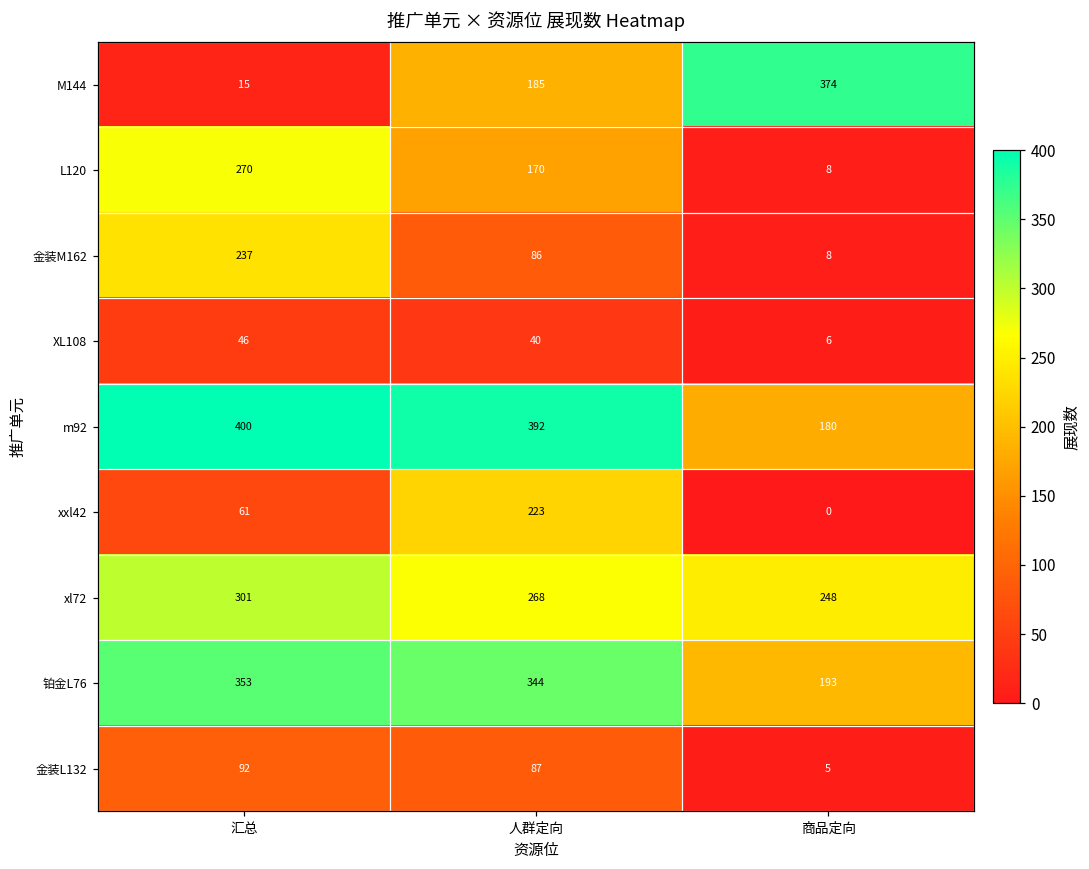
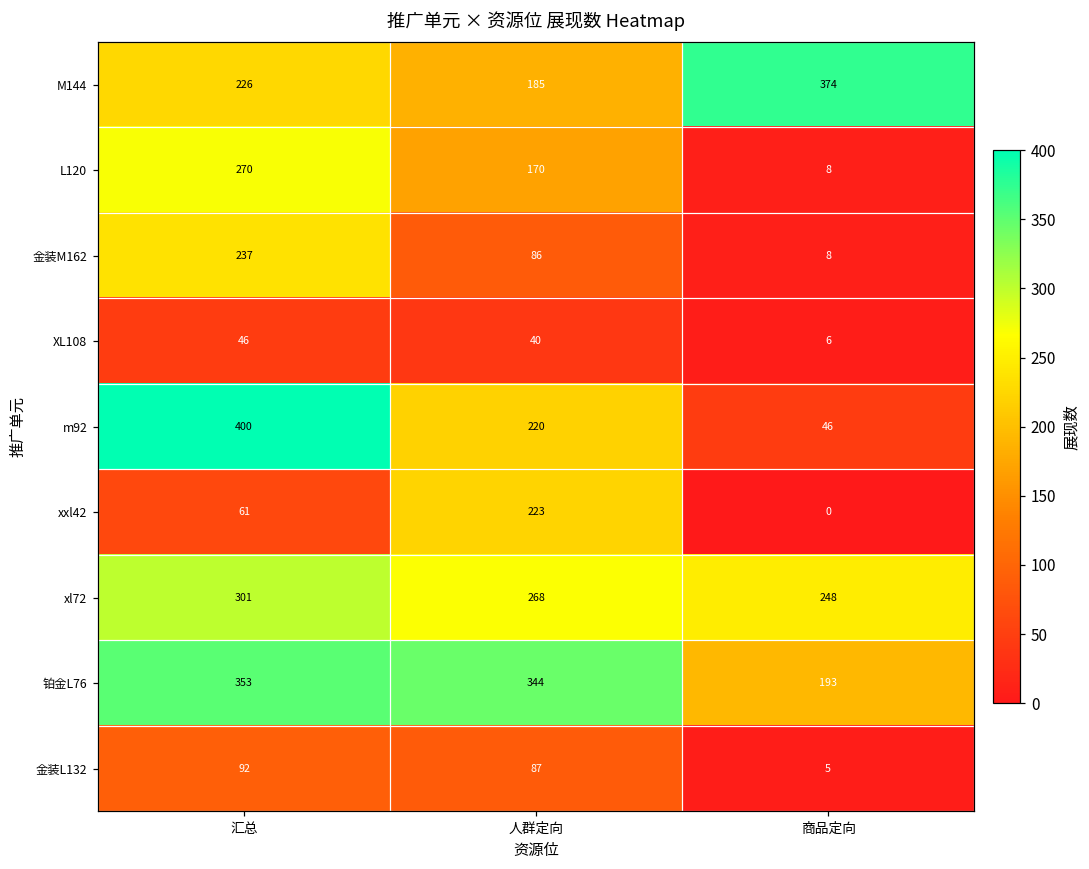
  {
    "M144": {
-     "汇总": 15,
+     "汇总": 226,
      "人群定向": 185,
      "商品定向": 374
    },
    "L120": {
      "汇总": 270,
      "人群定向": 170,
      "商品定向": 8
    },
    "金装M162": {
      "汇总": 237,
      "人群定向": 86,
      "商品定向": 8
    },
    "XL108": {
      "汇总": 46,
      "人群定向": 40,
      "商品定向": 6
    },
    "m92": {
      "汇总": 400,
-     "人群定向": 392,
-     "商品定向": 180
+     "人群定向": 220,
+     "商品定向": 46
    },
    "xxl42": {
      "汇总": 61,
      "人群定向": 223,
      "商品定向": 0
    },
    "xl72": {
      "汇总": 301,
      "人群定向": 268,
      "商品定向": 248
    },
    "铂金L76": {
      "汇总": 353,
      "人群定向": 344,
      "商品定向": 193
    },
    "金装L132": {
      "汇总": 92,
      "人群定向": 87,
      "商品定向": 5
    }
  }
